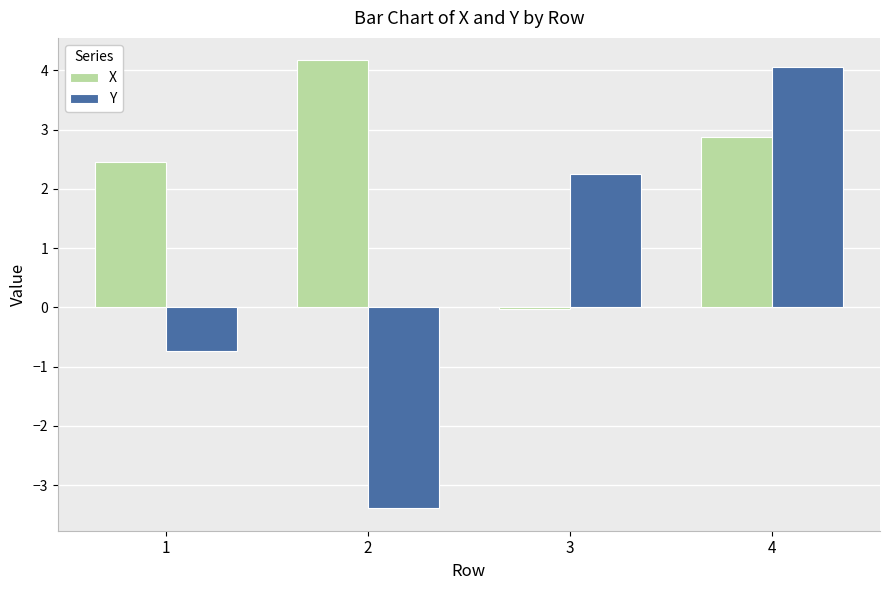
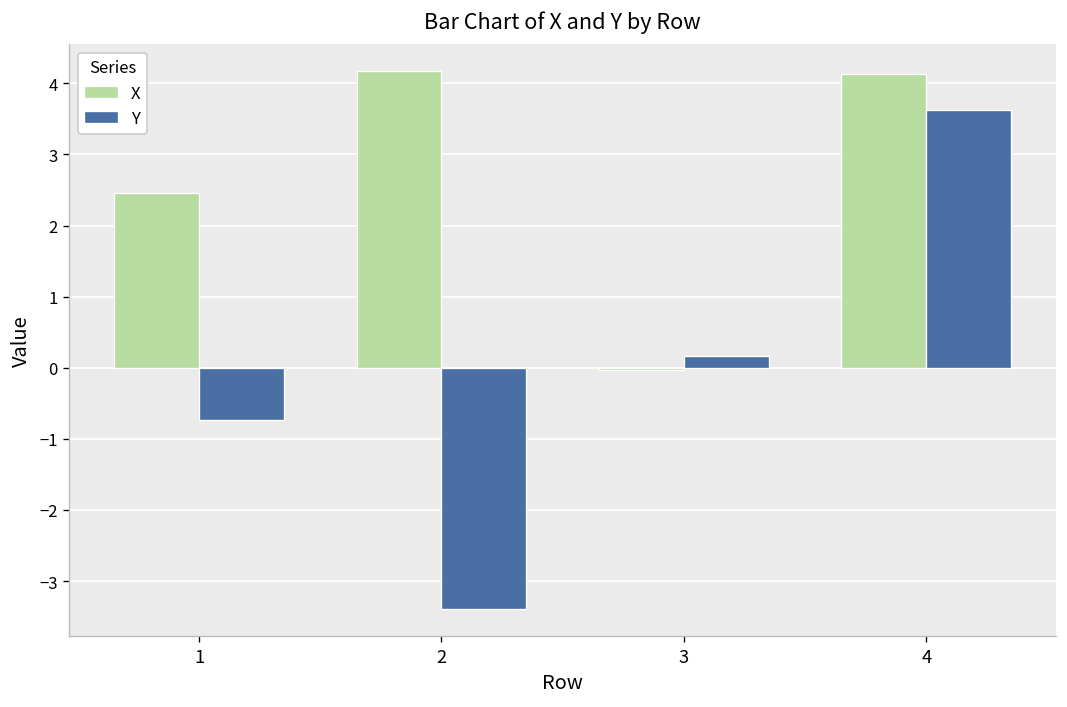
  {
    "X": {
      "1": 2.5,
      "2": 4.2,
-     "4": 2.9
+     "4": 4.1
    },
    "Y": {
      "1": -0.7,
      "2": -3.4,
-     "3": 2.2,
-     "4": 4.1
+     "3": 0.2,
+     "4": 3.6
    }
  }
